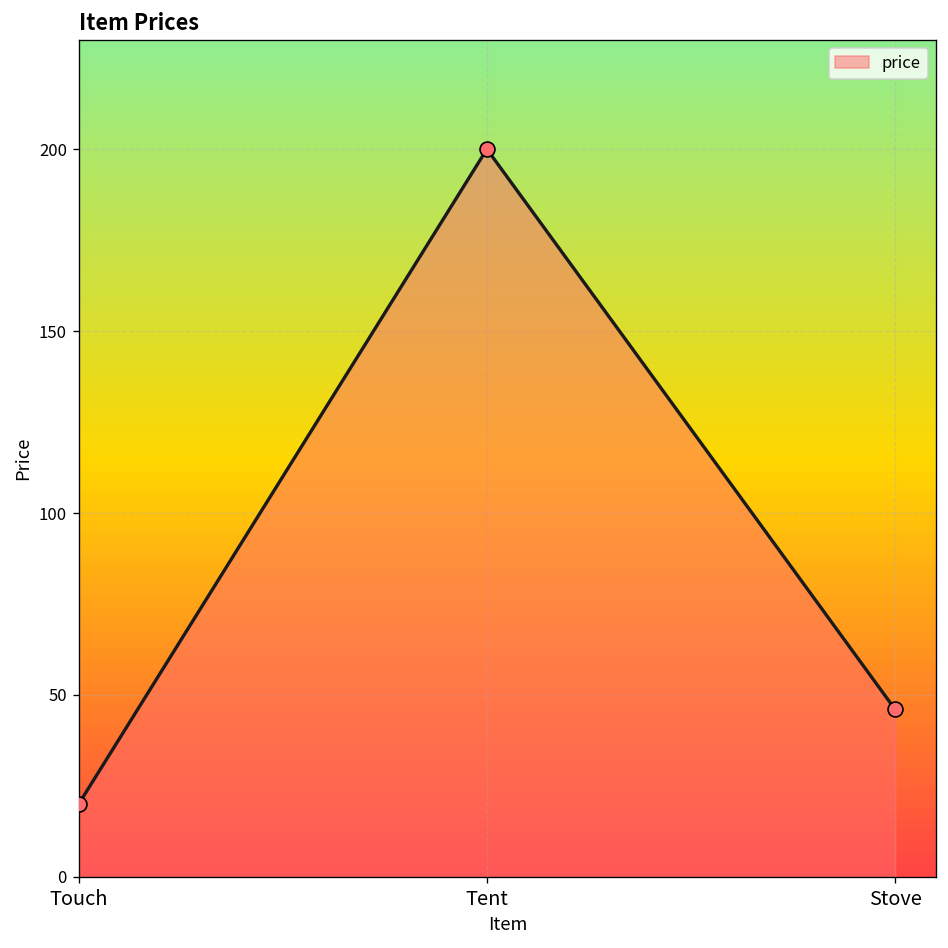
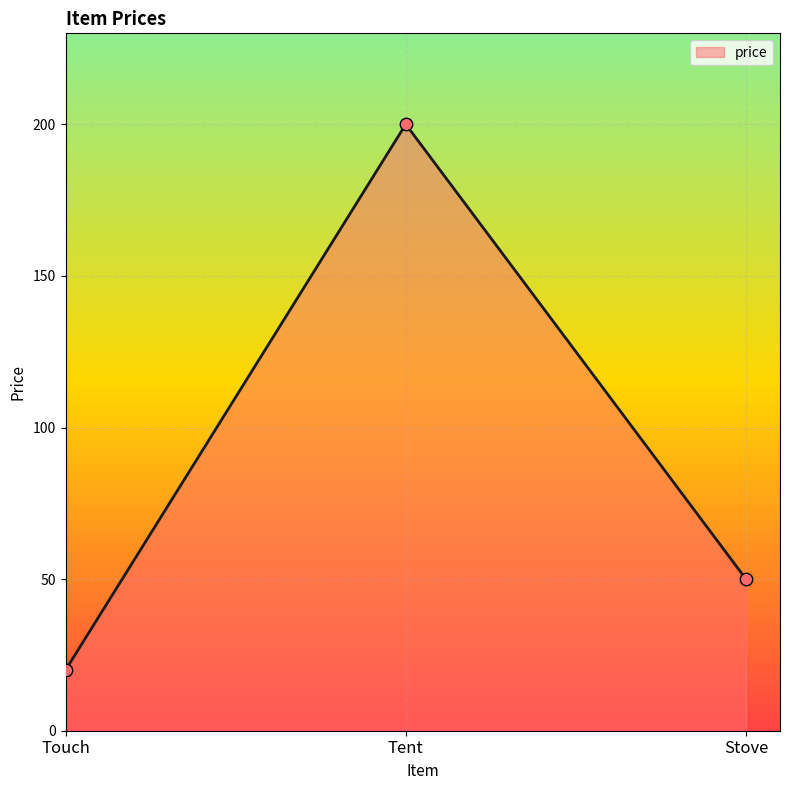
  {
    "Touch": 20,
    "Tent": 200,
-   "Stove": 46
+   "Stove": 50
  }
